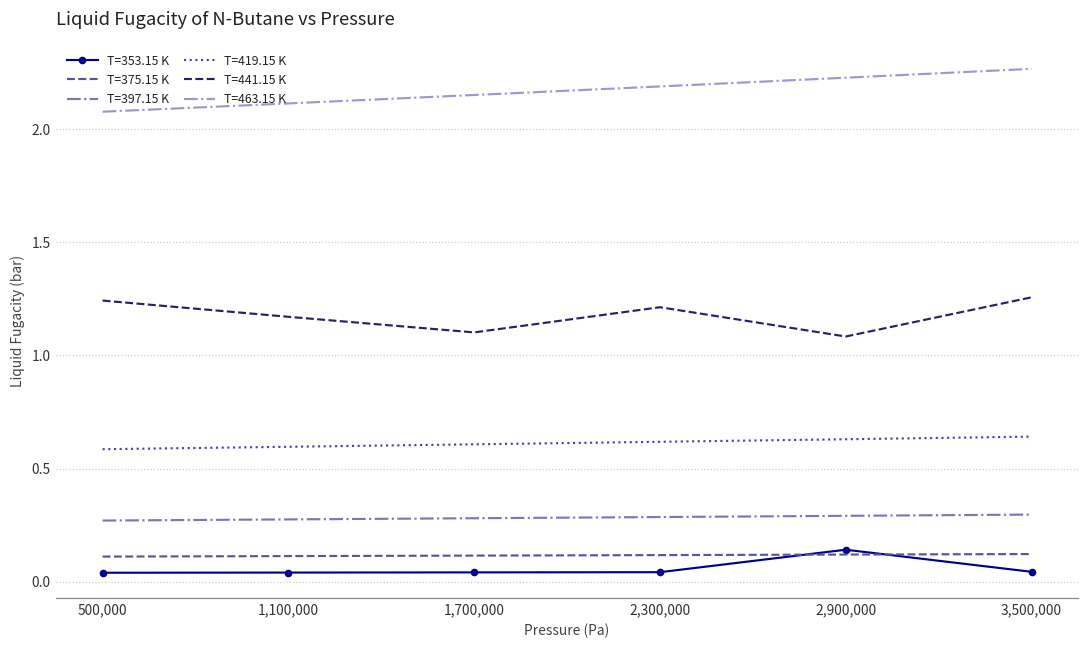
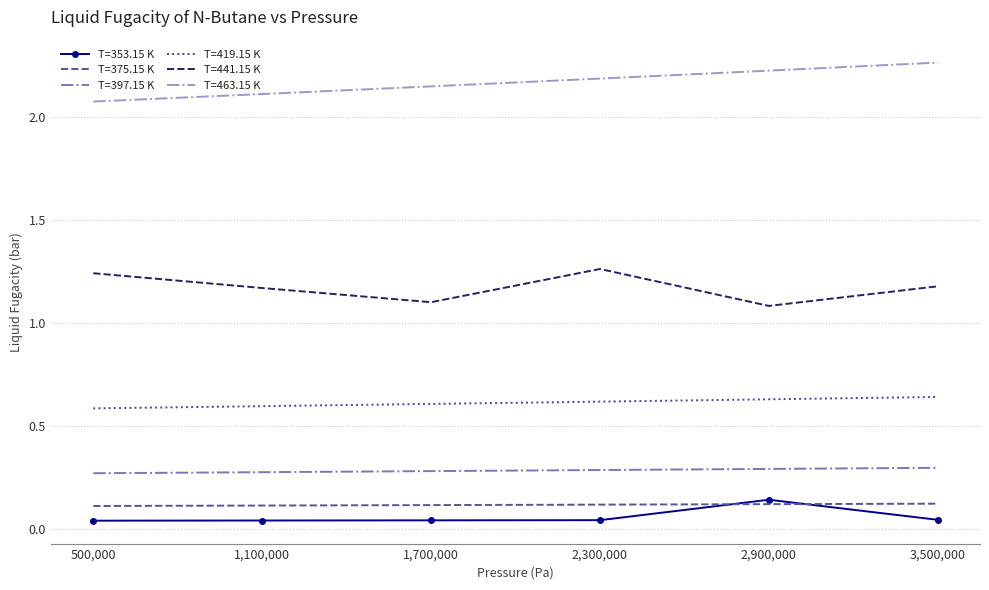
  {
    "T=353.15 K": {
      "500,000": 0.04,
      "1,100,000": 0.04,
      "1,700,000": 0.04,
      "2,300,000": 0.04,
      "2,900,000": 0.14,
      "3,500,000": 0.04
    },
    "T=441.15 K": {
      "500,000": 1.24,
      "1,100,000": 1.17,
      "1,700,000": 1.10,
-     "2,300,000": 1.21,
+     "2,300,000": 1.26,
      "2,900,000": 1.08,
-     "3,500,000": 1.26
+     "3,500,000": 1.18
    }
  }
